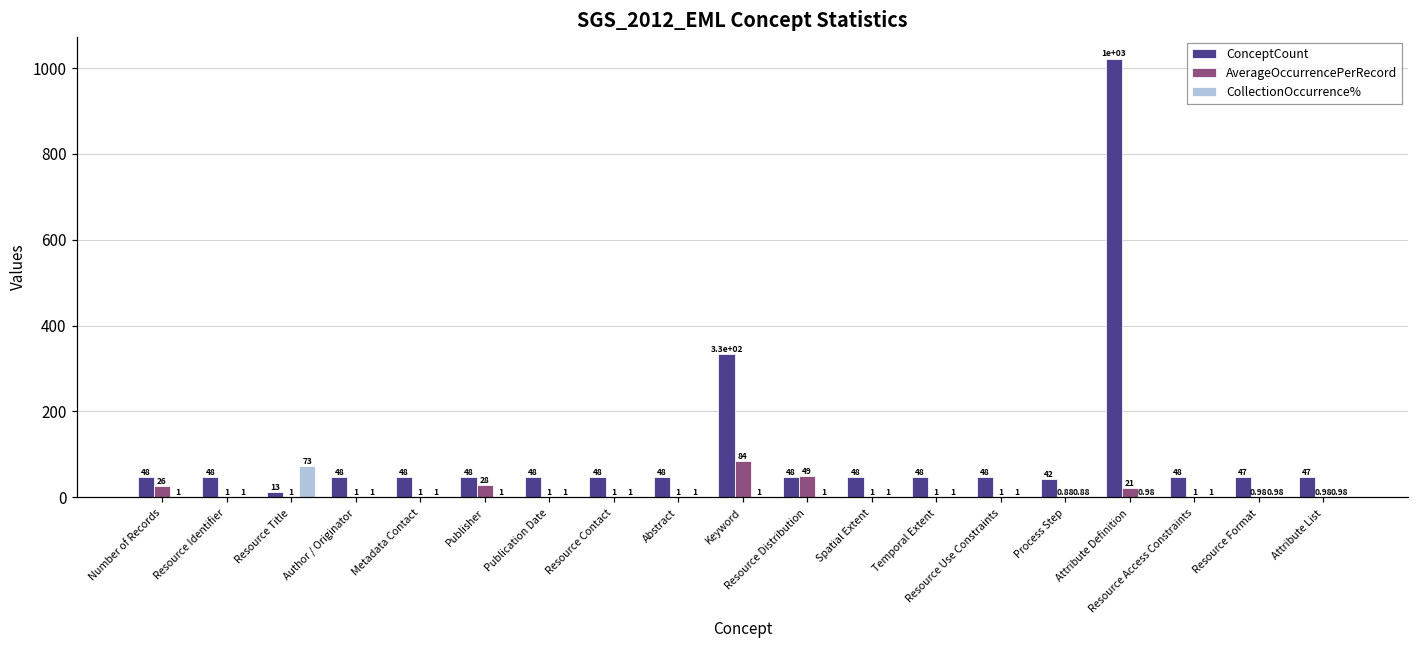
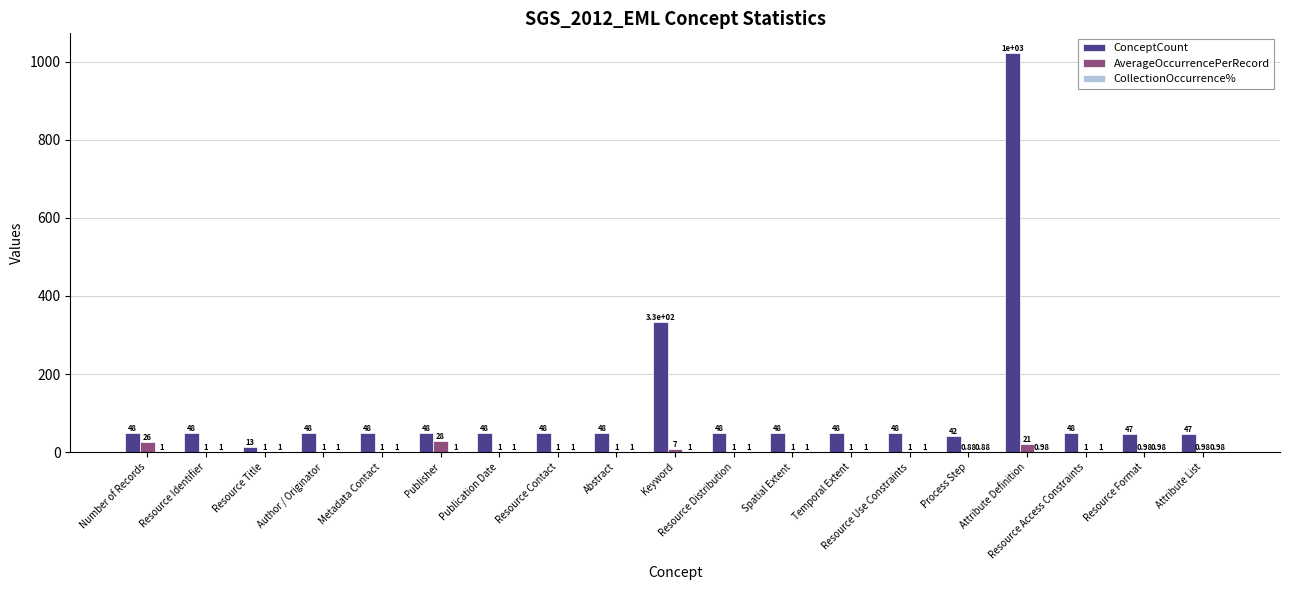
  {
    "ConceptCount": {
      "Number of Records": 48,
      "Resource Identifier": 48,
      "Resource Title": 13,
      "Author / Originator": 48,
      "Metadata Contact": 48,
      "Publisher": 48,
      "Publication Date": 48,
      "Resource Contact": 48,
      "Abstract": 48,
      "Resource Distribution": 48,
      "Spatial Extent": 48,
      "Temporal Extent": 48,
      "Resource Use Constraints": 48,
      "Process Step": 42,
      "Resource Access Constraints": 48,
      "Resource Format": 47,
      "Attribute List": 47
    },
    "AverageOccurrencePerRecord": {
      "Number of Records": 26,
      "Resource Identifier": 1,
      "Resource Title": 1,
      "Author / Originator": 1,
      "Metadata Contact": 1,
      "Publisher": 28,
      "Publication Date": 1,
      "Resource Contact": 1,
      "Abstract": 1,
-     "Keyword": 84,
-     "Resource Distribution": 49,
+     "Keyword": 7,
+     "Resource Distribution": 1,
      "Spatial Extent": 1,
      "Temporal Extent": 1,
      "Resource Use Constraints": 1,
      "Process Step": 0.88,
      "Attribute Definition": 21,
      "Resource Access Constraints": 1,
      "Resource Format": 0.98,
      "Attribute List": 0.98
    },
    "CollectionOccurrence%": {
      "Number of Records": 1,
      "Resource Identifier": 1,
-     "Resource Title": 73,
+     "Resource Title": 1,
      "Author / Originator": 1,
      "Metadata Contact": 1,
      "Publisher": 1,
      "Publication Date": 1,
      "Resource Contact": 1,
      "Abstract": 1,
      "Keyword": 1,
      "Resource Distribution": 1,
      "Spatial Extent": 1,
      "Temporal Extent": 1,
      "Resource Use Constraints": 1,
      "Process Step": 0.88,
      "Attribute Definition": 0.98,
      "Resource Access Constraints": 1,
      "Resource Format": 0.98,
      "Attribute List": 0.98
    }
  }
